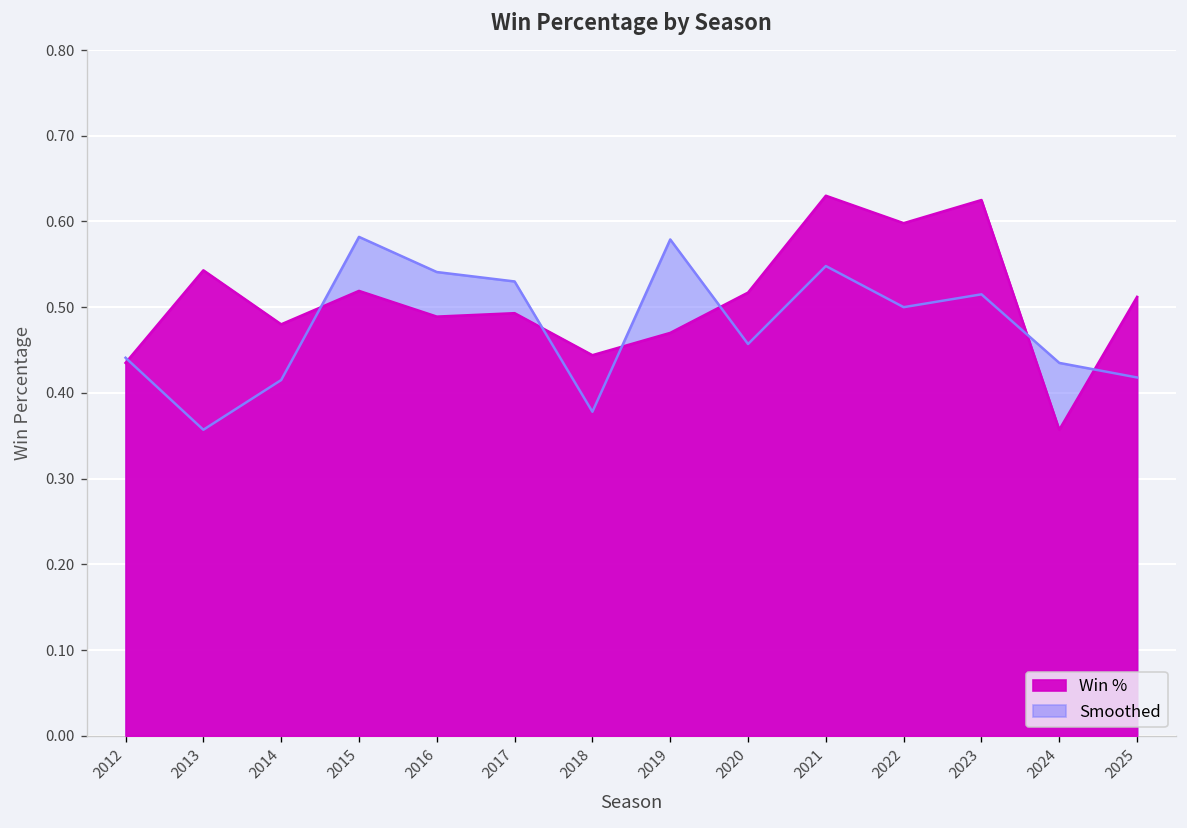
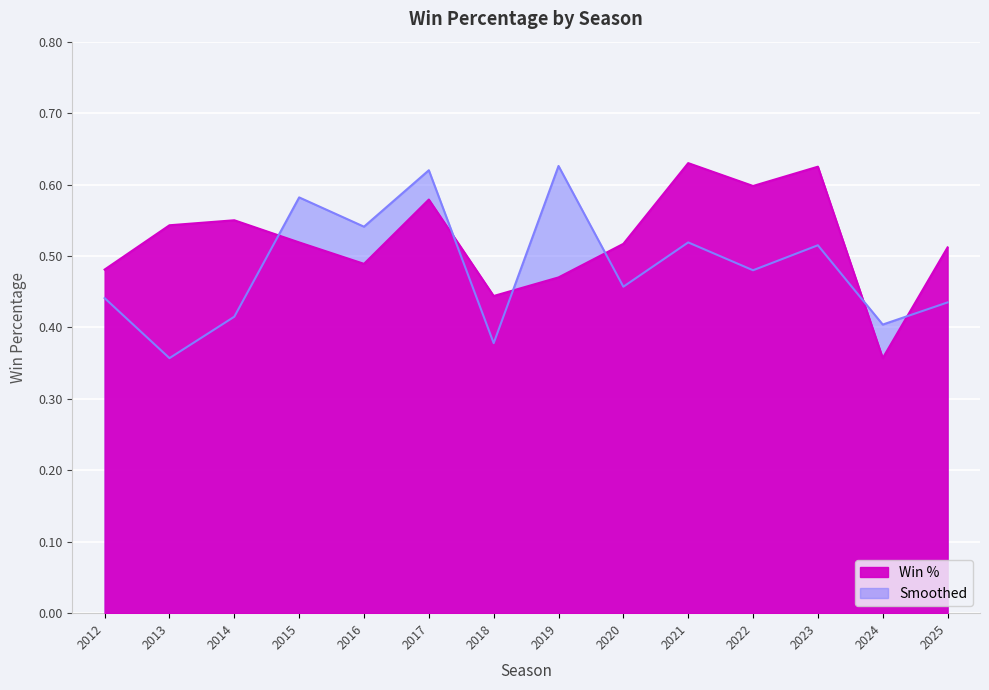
  {
    "Win %": {
-     "2012": 0.44,
+     "2012": 0.48,
      "2013": 0.54,
-     "2014": 0.48,
+     "2014": 0.55,
      "2015": 0.52,
      "2016": 0.49,
-     "2017": 0.49,
+     "2017": 0.58,
      "2018": 0.44,
      "2019": 0.47,
      "2020": 0.52,
      "2021": 0.63,
      "2022": 0.60,
      "2023": 0.63,
      "2024": 0.36,
      "2025": 0.51
    },
    "Smoothed": {
      "2012": 0.44,
      "2013": 0.36,
      "2014": 0.42,
      "2015": 0.58,
      "2016": 0.54,
-     "2017": 0.53,
+     "2017": 0.62,
      "2018": 0.38,
-     "2019": 0.58,
+     "2019": 0.63,
      "2020": 0.46,
-     "2021": 0.55,
-     "2022": 0.50,
+     "2021": 0.52,
+     "2022": 0.48,
      "2023": 0.52,
-     "2024": 0.44,
-     "2025": 0.42
+     "2024": 0.40,
+     "2025": 0.44
    }
  }
